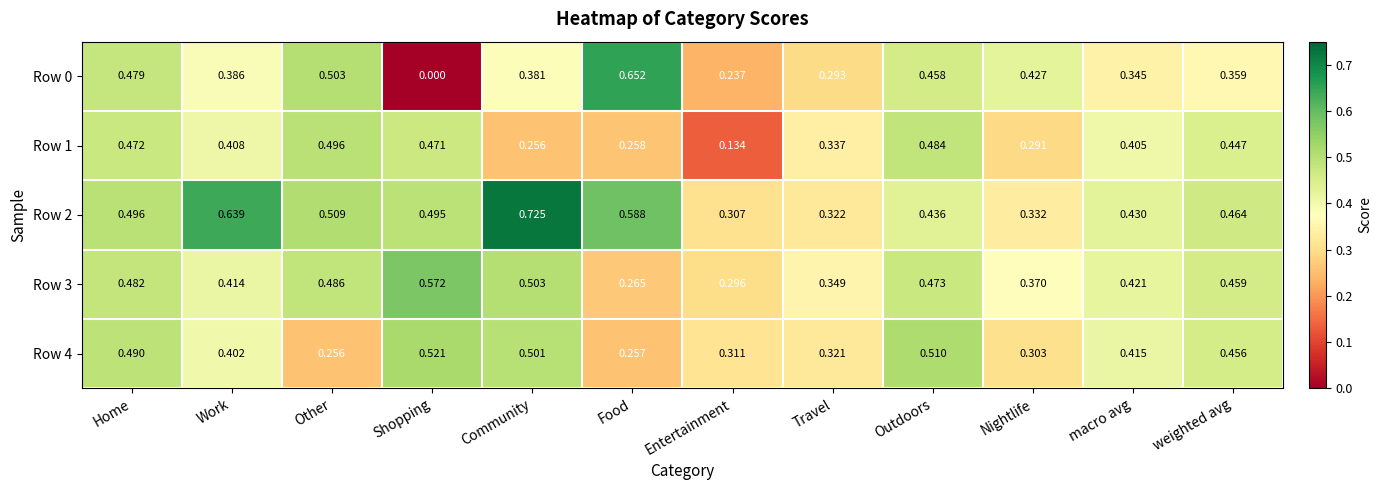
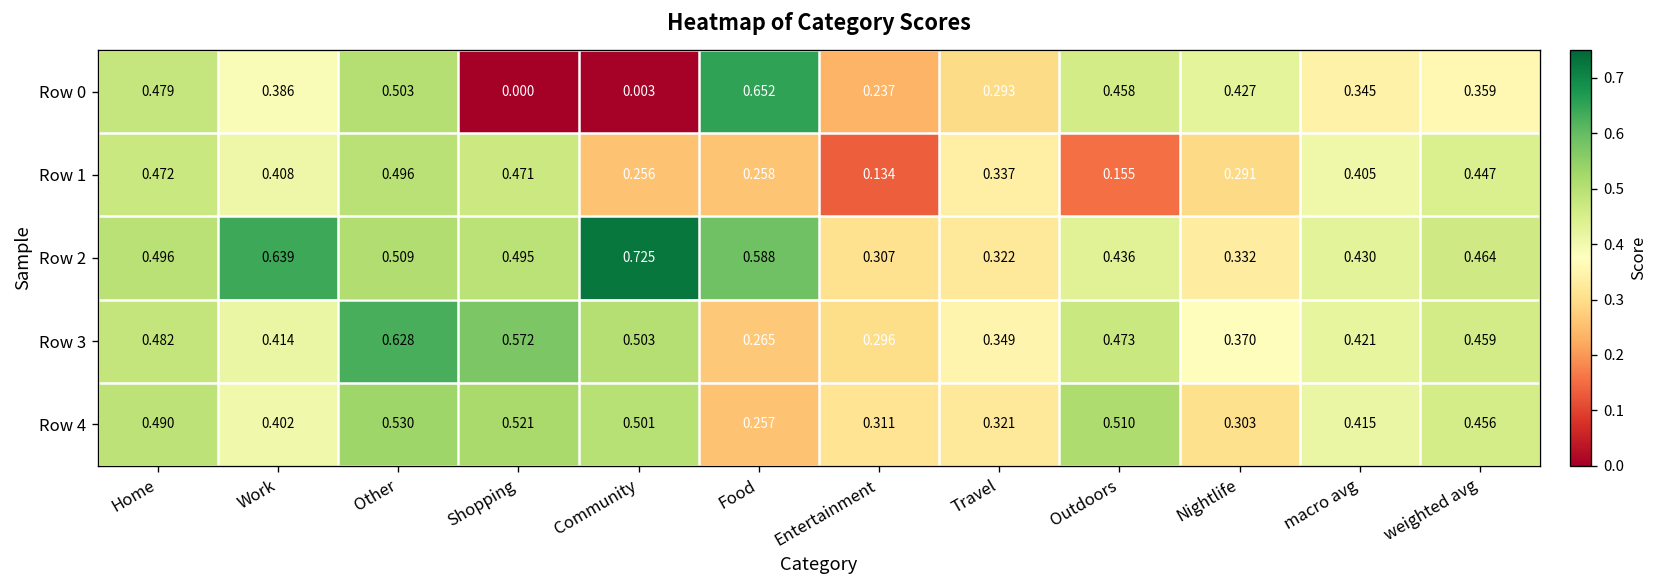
  {
    "Row 0": {
      "Home": 0.479,
      "Work": 0.386,
      "Other": 0.503,
      "Shopping": 0.000,
-     "Community": 0.381,
+     "Community": 0.003,
      "Food": 0.652,
      "Entertainment": 0.237,
      "Travel": 0.293,
      "Outdoors": 0.458,
      "Nightlife": 0.427,
      "macro avg": 0.345,
      "weighted avg": 0.359
    },
    "Row 1": {
      "Home": 0.472,
      "Work": 0.408,
      "Other": 0.496,
      "Shopping": 0.471,
      "Community": 0.256,
      "Food": 0.258,
      "Entertainment": 0.134,
      "Travel": 0.337,
-     "Outdoors": 0.484,
+     "Outdoors": 0.155,
      "Nightlife": 0.291,
      "macro avg": 0.405,
      "weighted avg": 0.447
    },
    "Row 2": {
      "Home": 0.496,
      "Work": 0.639,
      "Other": 0.509,
      "Shopping": 0.495,
      "Community": 0.725,
      "Food": 0.588,
      "Entertainment": 0.307,
      "Travel": 0.322,
      "Outdoors": 0.436,
      "Nightlife": 0.332,
      "macro avg": 0.430,
      "weighted avg": 0.464
    },
    "Row 3": {
      "Home": 0.482,
      "Work": 0.414,
-     "Other": 0.486,
+     "Other": 0.628,
      "Shopping": 0.572,
      "Community": 0.503,
      "Food": 0.265,
      "Entertainment": 0.296,
      "Travel": 0.349,
      "Outdoors": 0.473,
      "Nightlife": 0.370,
      "macro avg": 0.421,
      "weighted avg": 0.459
    },
    "Row 4": {
      "Home": 0.490,
      "Work": 0.402,
-     "Other": 0.256,
+     "Other": 0.530,
      "Shopping": 0.521,
      "Community": 0.501,
      "Food": 0.257,
      "Entertainment": 0.311,
      "Travel": 0.321,
      "Outdoors": 0.510,
      "Nightlife": 0.303,
      "macro avg": 0.415,
      "weighted avg": 0.456
    }
  }
